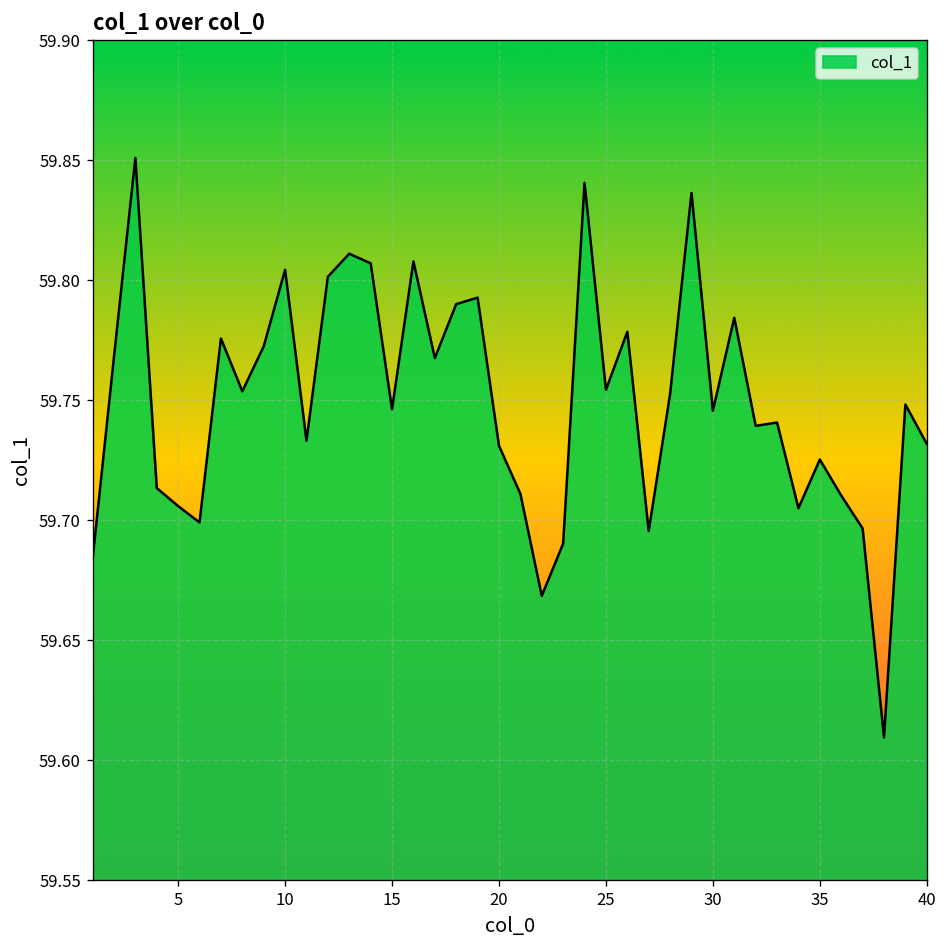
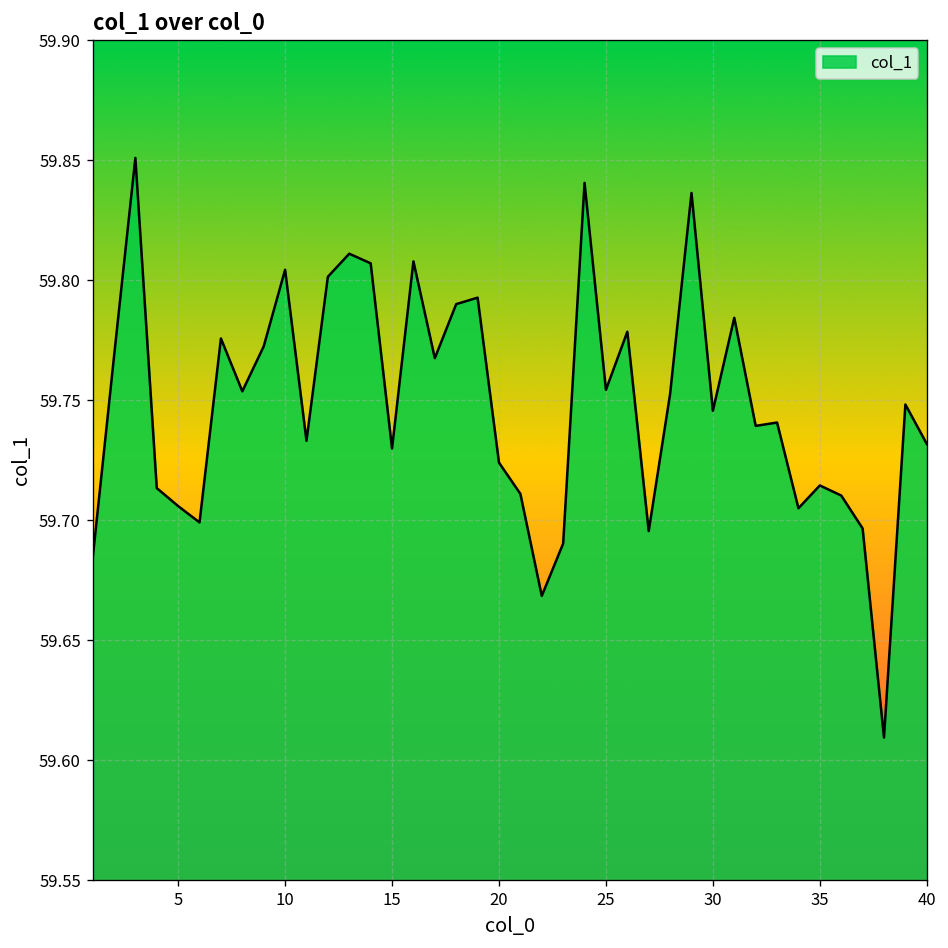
  {
    "5": 59.706,
    "10": 59.804,
-   "15": 59.746,
-   "20": 59.731,
+   "15": 59.730,
+   "20": 59.724,
    "25": 59.754,
    "30": 59.746,
-   "35": 59.725,
+   "35": 59.715,
    "40": 59.732
  }
